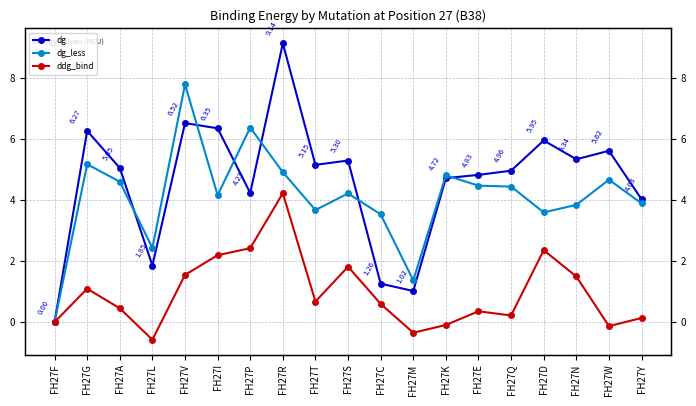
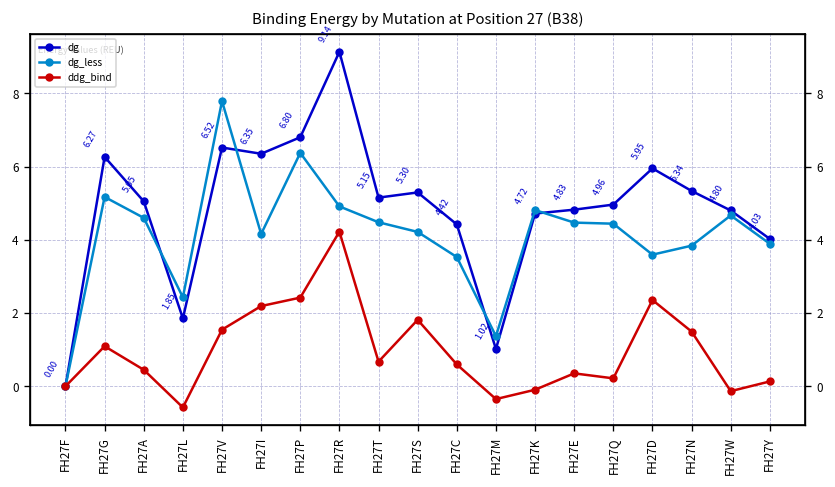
  {
    "dg": {
      "FH27G": 6.27,
      "FH27A": 5.05,
      "FH27L": 1.85,
      "FH27V": 6.52,
      "FH27I": 6.35,
-     "FH27P": 4.23,
+     "FH27P": 6.80,
      "FH27R": 9.14,
      "FH27T": 5.15,
      "FH27S": 5.30,
-     "FH27C": 1.26,
+     "FH27C": 4.42,
      "FH27M": 1.02,
      "FH27K": 4.72,
      "FH27E": 4.83,
      "FH27Q": 4.96,
      "FH27D": 5.95,
      "FH27N": 5.34,
-     "FH27W": 5.62,
+     "FH27W": 4.80,
      "FH27Y": 4.03
    },
    "dg_less": {
      "FH27G": 5.2,
      "FH27A": 4.6,
      "FH27V": 7.8,
      "FH27I": 4.2,
      "FH27P": 6.4,
      "FH27R": 4.9,
-     "FH27T": 3.7,
+     "FH27T": 4.5,
      "FH27S": 4.2,
      "FH27C": 3.5,
      "FH27E": 4.5,
      "FH27Q": 4.4,
      "FH27D": 3.6,
      "FH27N": 3.8,
      "FH27W": 4.7,
      "FH27Y": 3.9
    },
    "ddg_bind": {
      "FH27G": 1.1,
      "FH27A": 0.5,
      "FH27L": -0.6,
      "FH27V": 1.5,
      "FH27I": 2.2,
      "FH27P": 2.4,
      "FH27R": 4.2,
      "FH27T": 0.7,
      "FH27S": 1.8,
      "FH27C": 0.6,
      "FH27M": -0.3,
      "FH27K": -0.1,
      "FH27E": 0.4,
      "FH27Q": 0.2,
      "FH27D": 2.4,
      "FH27N": 1.5,
      "FH27W": -0.1,
      "FH27Y": 0.1
    }
  }
